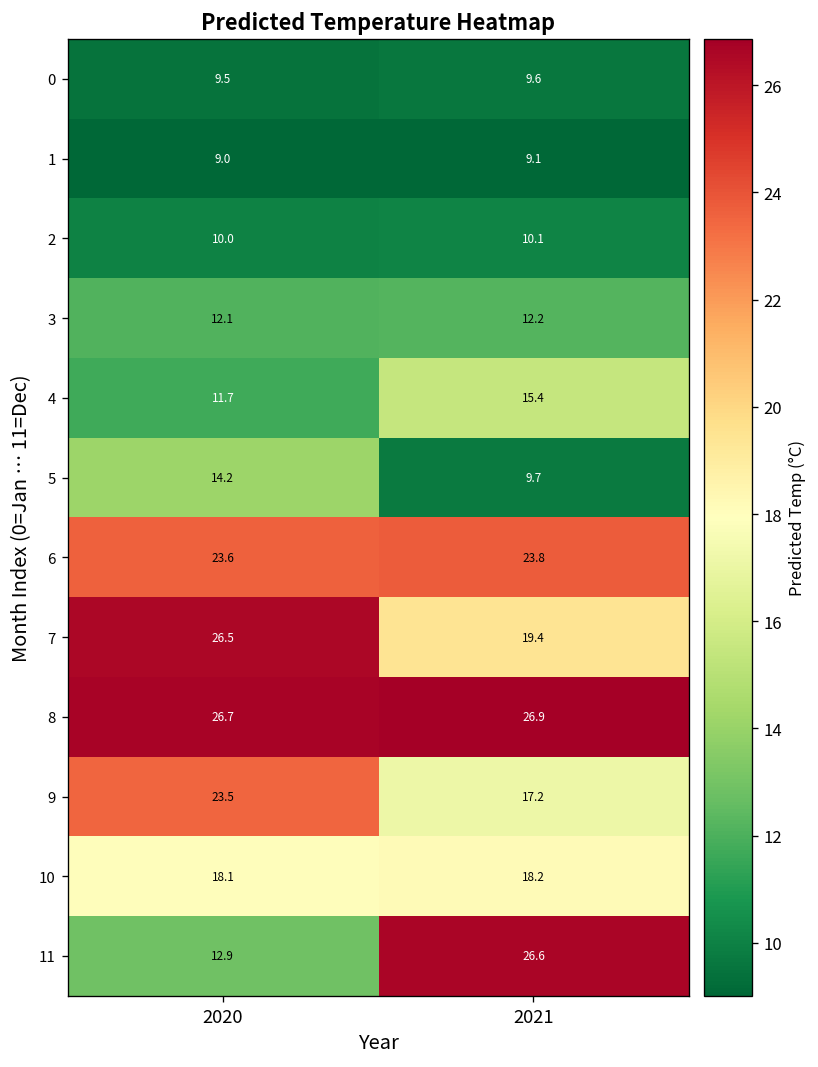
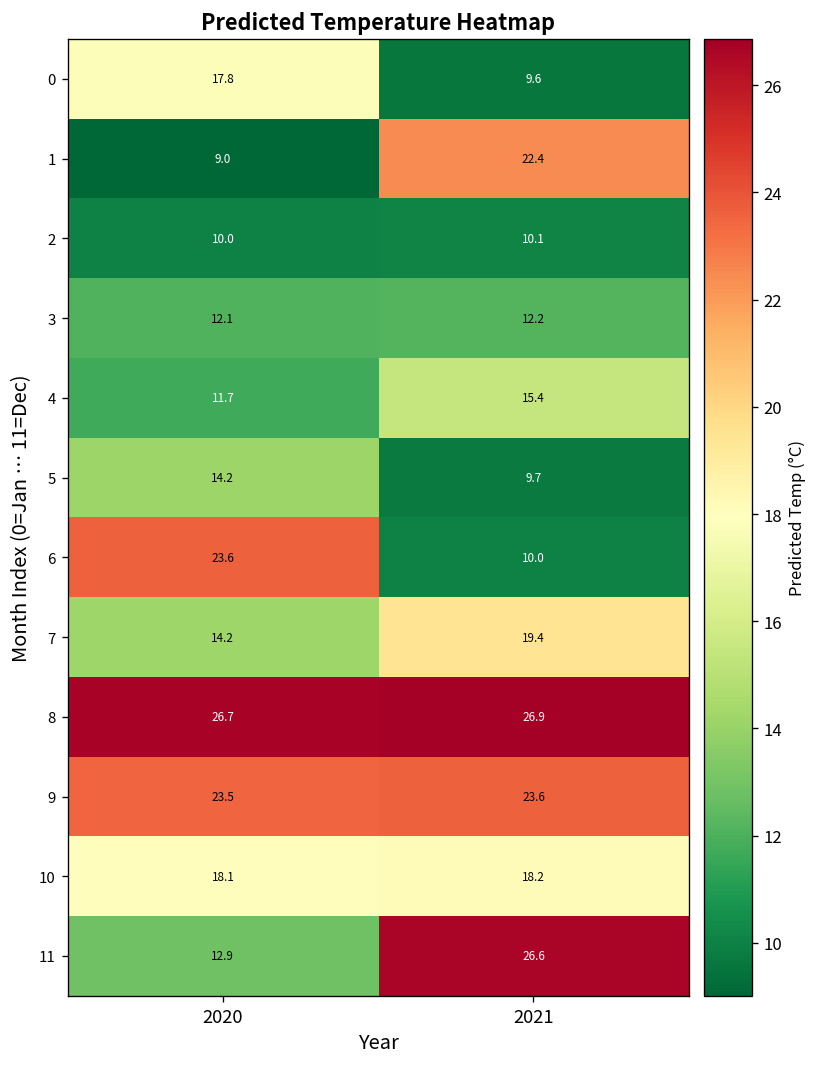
  {
    "0": {
-     "2020": 9.5,
+     "2020": 17.8,
      "2021": 9.6
    },
    "1": {
      "2020": 9.0,
-     "2021": 9.1
+     "2021": 22.4
    },
    "2": {
      "2020": 10.0,
      "2021": 10.1
    },
    "3": {
      "2020": 12.1,
      "2021": 12.2
    },
    "4": {
      "2020": 11.7,
      "2021": 15.4
    },
    "5": {
      "2020": 14.2,
      "2021": 9.7
    },
    "6": {
      "2020": 23.6,
-     "2021": 23.8
+     "2021": 10.0
    },
    "7": {
-     "2020": 26.5,
+     "2020": 14.2,
      "2021": 19.4
    },
    "8": {
      "2020": 26.7,
      "2021": 26.9
    },
    "9": {
      "2020": 23.5,
-     "2021": 17.2
+     "2021": 23.6
    },
    "10": {
      "2020": 18.1,
      "2021": 18.2
    },
    "11": {
      "2020": 12.9,
      "2021": 26.6
    }
  }
